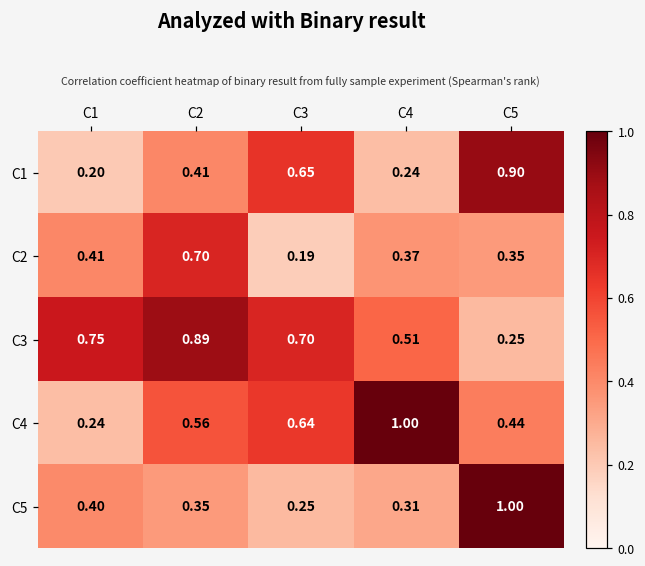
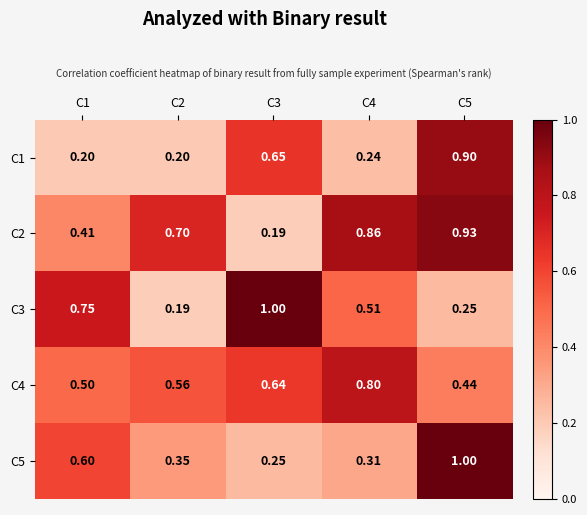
  {
    "C1": {
      "C1": 0.20,
-     "C2": 0.41,
+     "C2": 0.20,
      "C3": 0.65,
      "C4": 0.24,
      "C5": 0.90
    },
    "C2": {
      "C1": 0.41,
      "C2": 0.70,
      "C3": 0.19,
-     "C4": 0.37,
-     "C5": 0.35
+     "C4": 0.86,
+     "C5": 0.93
    },
    "C3": {
      "C1": 0.75,
-     "C2": 0.89,
-     "C3": 0.70,
+     "C2": 0.19,
+     "C3": 1.00,
      "C4": 0.51,
      "C5": 0.25
    },
    "C4": {
-     "C1": 0.24,
+     "C1": 0.50,
      "C2": 0.56,
      "C3": 0.64,
-     "C4": 1.00,
+     "C4": 0.80,
      "C5": 0.44
    },
    "C5": {
-     "C1": 0.40,
+     "C1": 0.60,
      "C2": 0.35,
      "C3": 0.25,
      "C4": 0.31,
      "C5": 1.00
    }
  }
